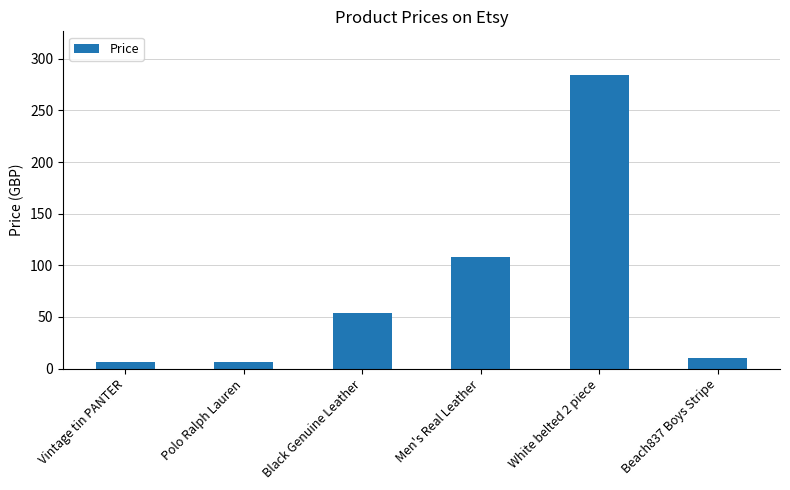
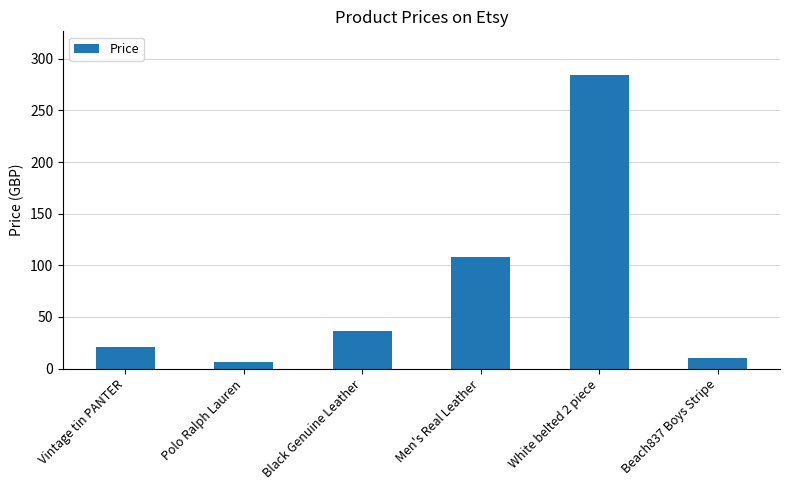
  {
-   "Vintage tin PANTER": 6,
+   "Vintage tin PANTER": 21,
    "Polo Ralph Lauren": 7,
-   "Black Genuine Leather": 54,
+   "Black Genuine Leather": 36,
    "Men's Real Leather": 108,
    "White belted 2 piece": 284,
    "Beach837 Boys Stripe": 10
  }
